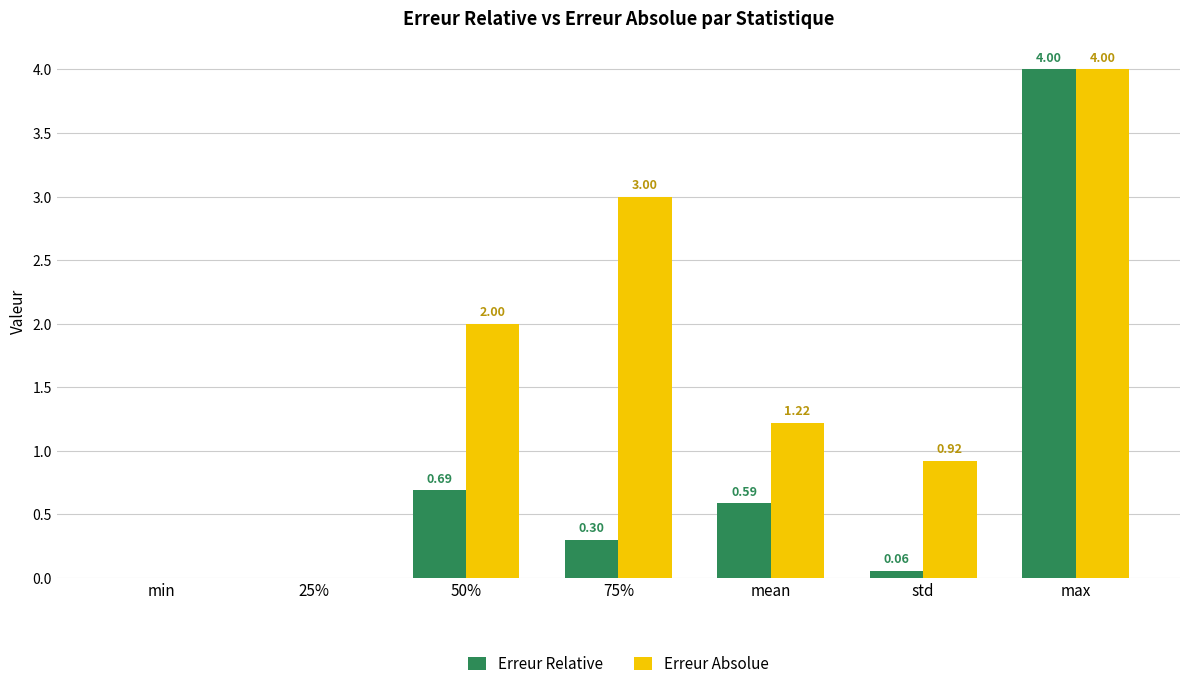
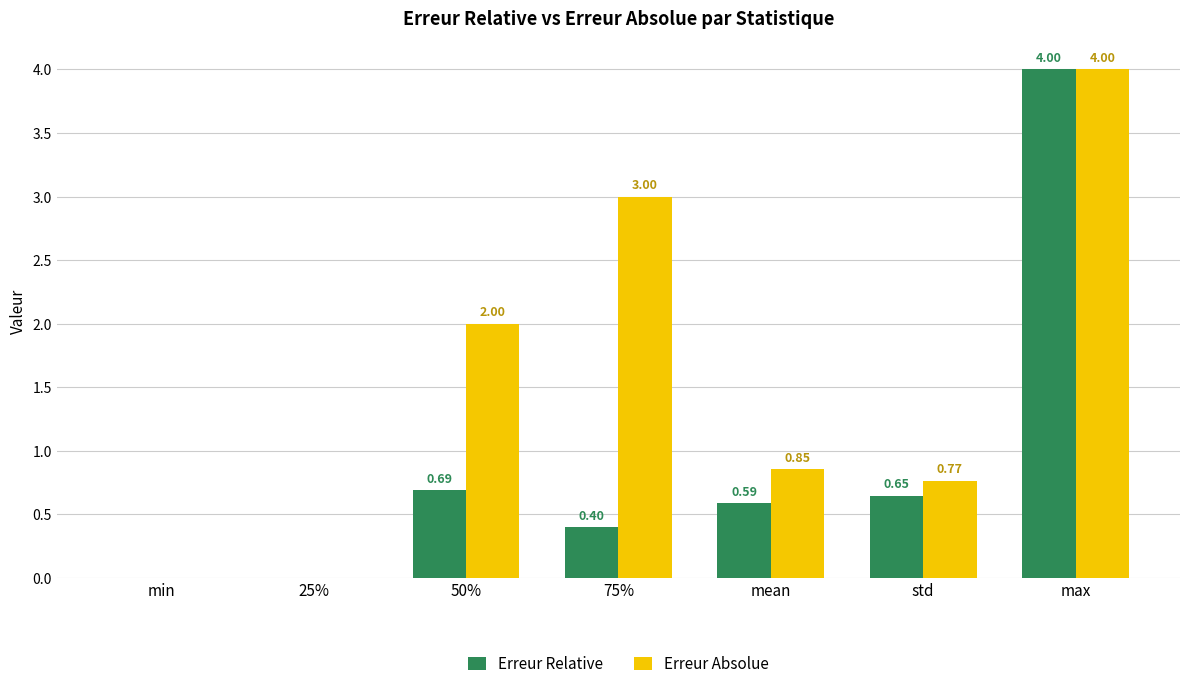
  {
    "Erreur Relative": {
      "50%": 0.69,
-     "75%": 0.30,
+     "75%": 0.40,
      "mean": 0.59,
-     "std": 0.06,
+     "std": 0.65,
      "max": 4.00
    },
    "Erreur Absolue": {
      "50%": 2.00,
      "75%": 3.00,
-     "mean": 1.22,
-     "std": 0.92,
+     "mean": 0.85,
+     "std": 0.77,
      "max": 4.00
    }
  }
